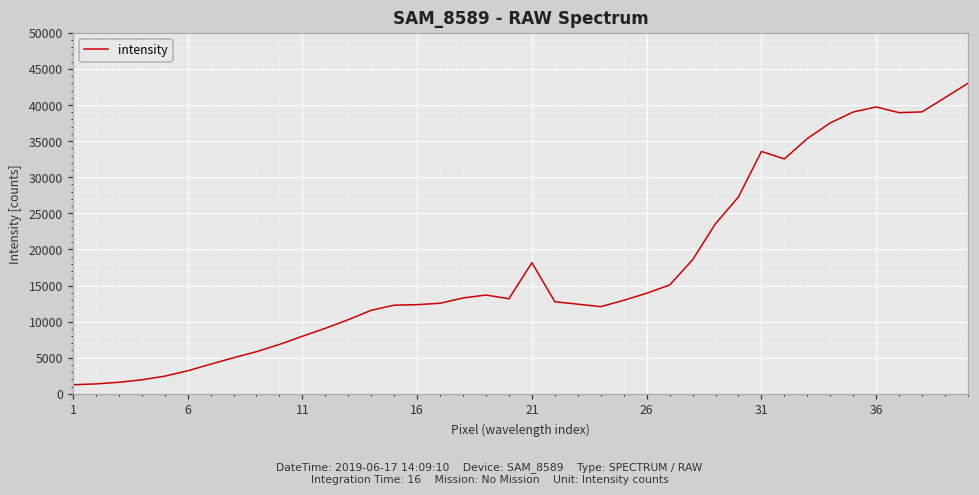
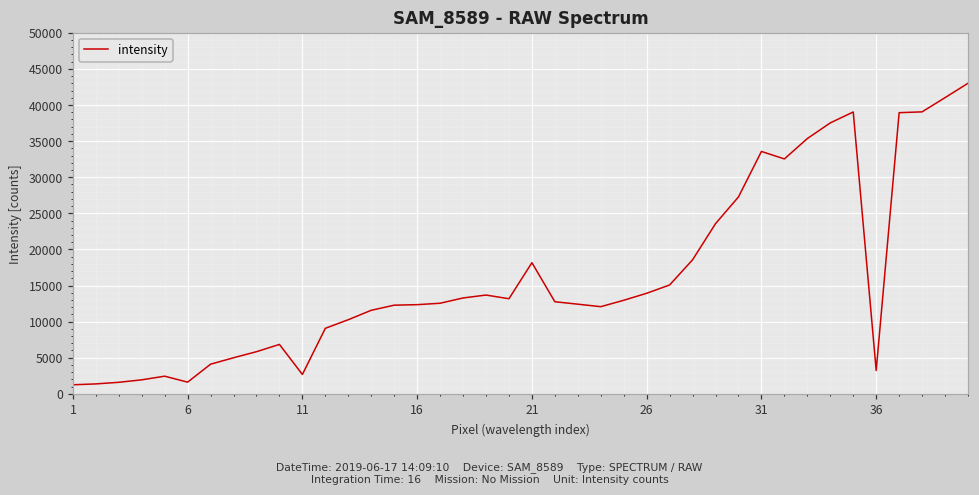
  {
    "1": 1000,
-   "6": 3000,
-   "11": 8000,
+   "6": 2000,
+   "11": 3000,
    "16": 12000,
    "21": 18000,
    "26": 14000,
    "31": 34000,
-   "36": 40000
+   "36": 3000
  }
